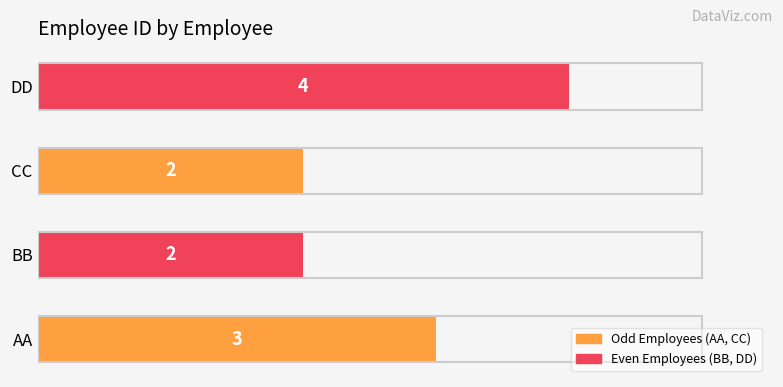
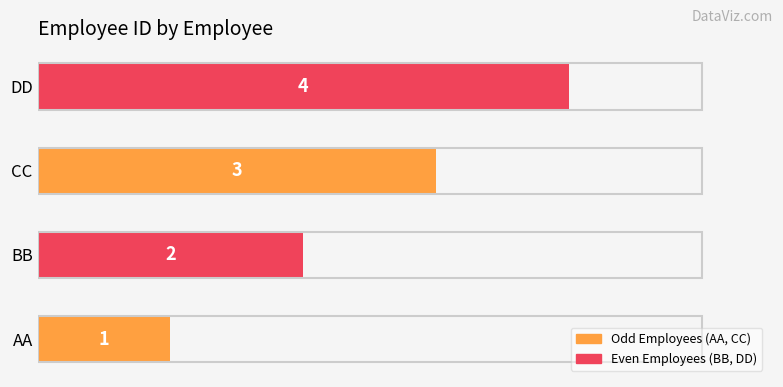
  {
    "DD": 4,
-   "CC": 2,
+   "CC": 3,
    "BB": 2,
-   "AA": 3
+   "AA": 1
  }
